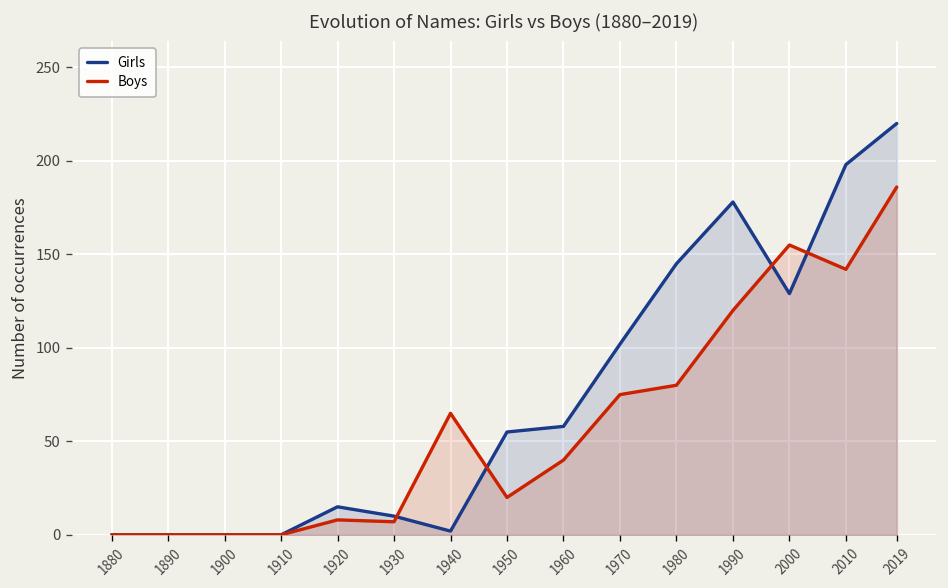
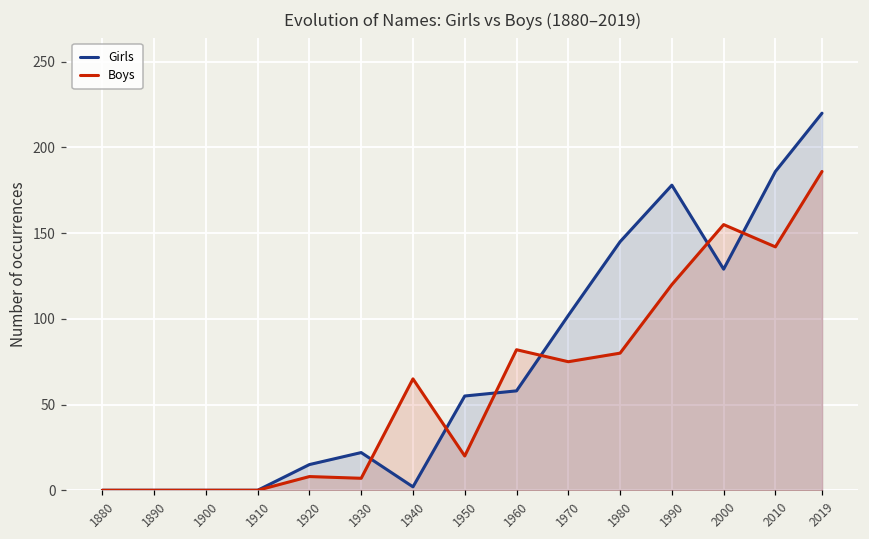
  {
    "Girls": {
      "1920": 15,
-     "1930": 10,
+     "1930": 22,
      "1940": 2,
      "1950": 55,
      "1960": 58,
      "1970": 102,
      "1980": 145,
      "1990": 178,
      "2000": 129,
-     "2010": 198,
+     "2010": 186,
      "2019": 220
    },
    "Boys": {
      "1920": 8,
      "1930": 7,
      "1940": 65,
      "1950": 20,
-     "1960": 40,
+     "1960": 82,
      "1970": 75,
      "1980": 80,
      "1990": 120,
      "2000": 155,
      "2010": 142,
      "2019": 186
    }
  }
